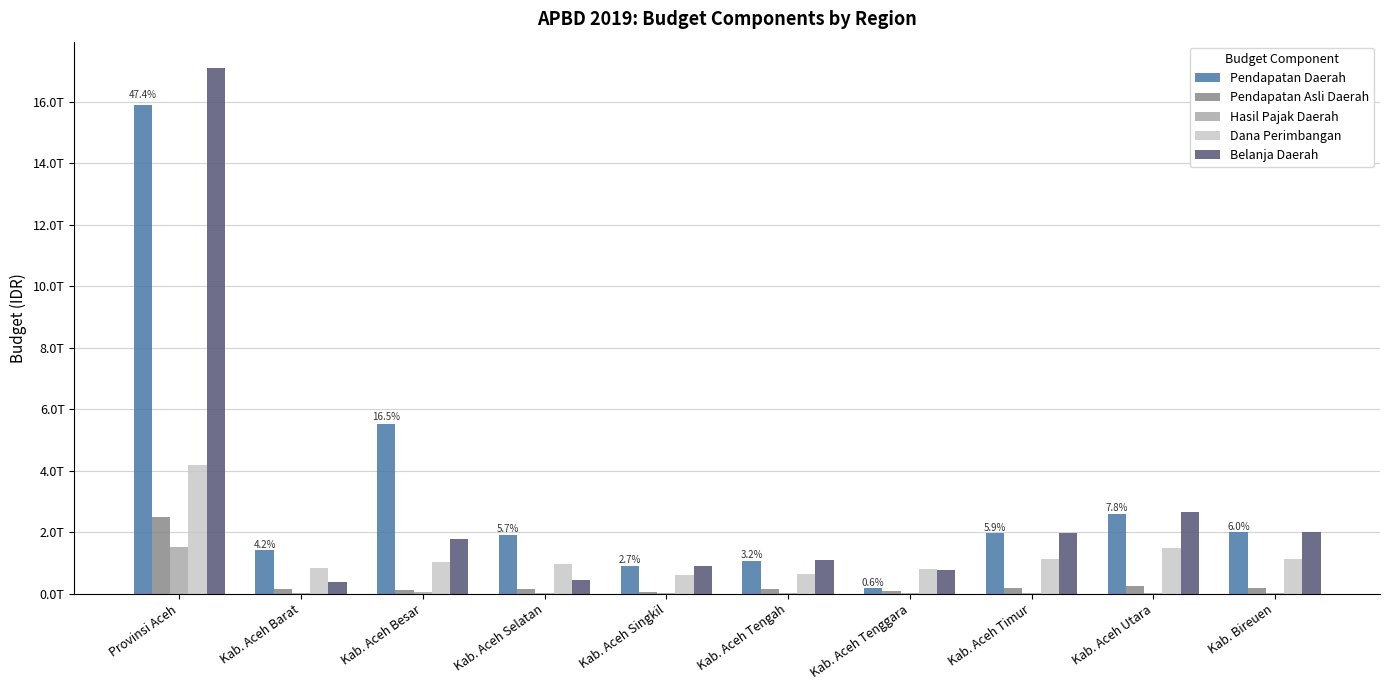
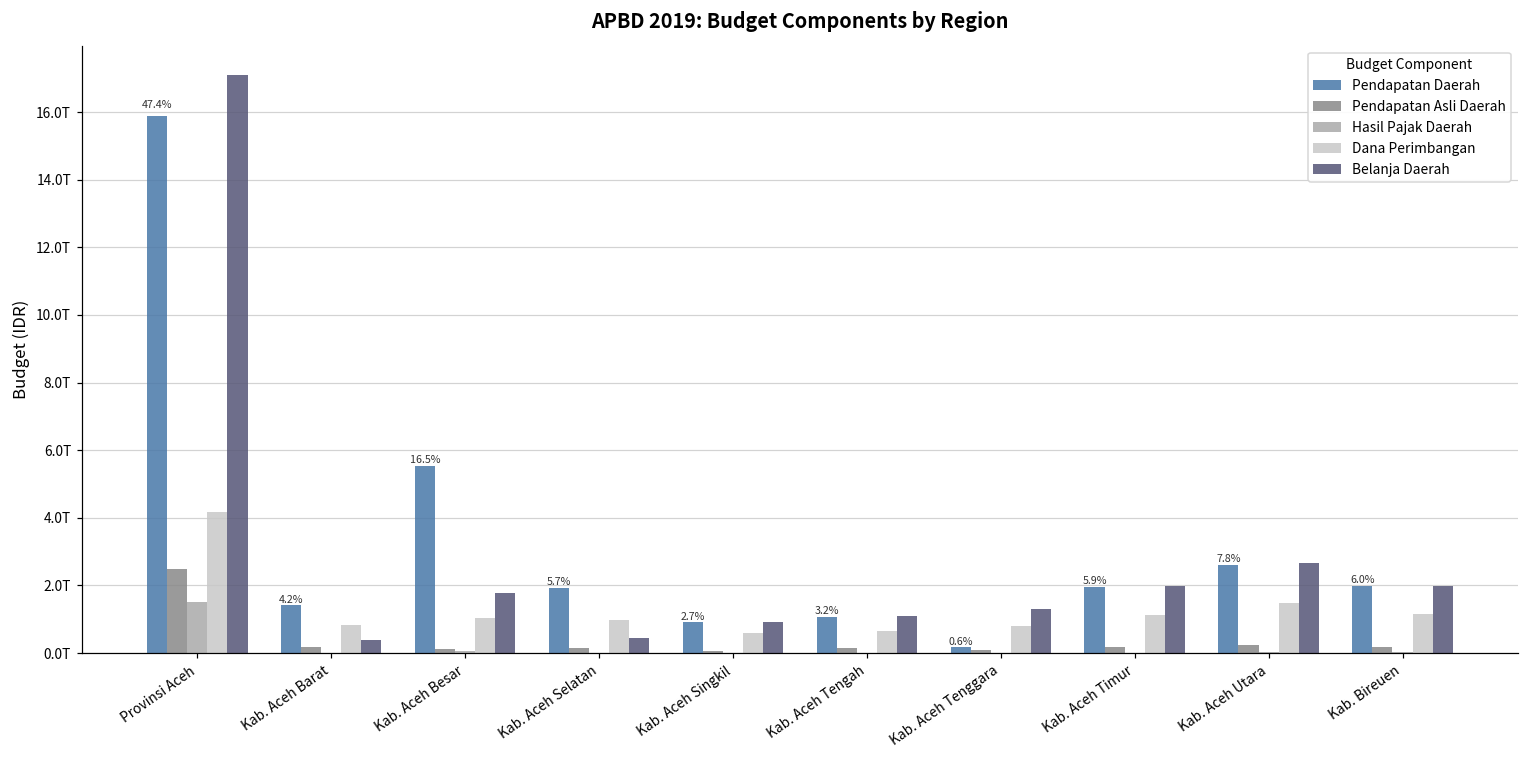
  {
    "Belanja Daerah": {
      "Provinsi Aceh": "17.1T",
      "Kab. Aceh Barat": "0.4T",
      "Kab. Aceh Besar": "1.8T",
      "Kab. Aceh Selatan": "0.4T",
      "Kab. Aceh Singkil": "0.9T",
      "Kab. Aceh Tengah": "1.1T",
-     "Kab. Aceh Tenggara": "0.8T",
+     "Kab. Aceh Tenggara": "1.3T",
      "Kab. Aceh Timur": "2.0T",
      "Kab. Aceh Utara": "2.7T",
      "Kab. Bireuen": "2.0T"
    }
  }
